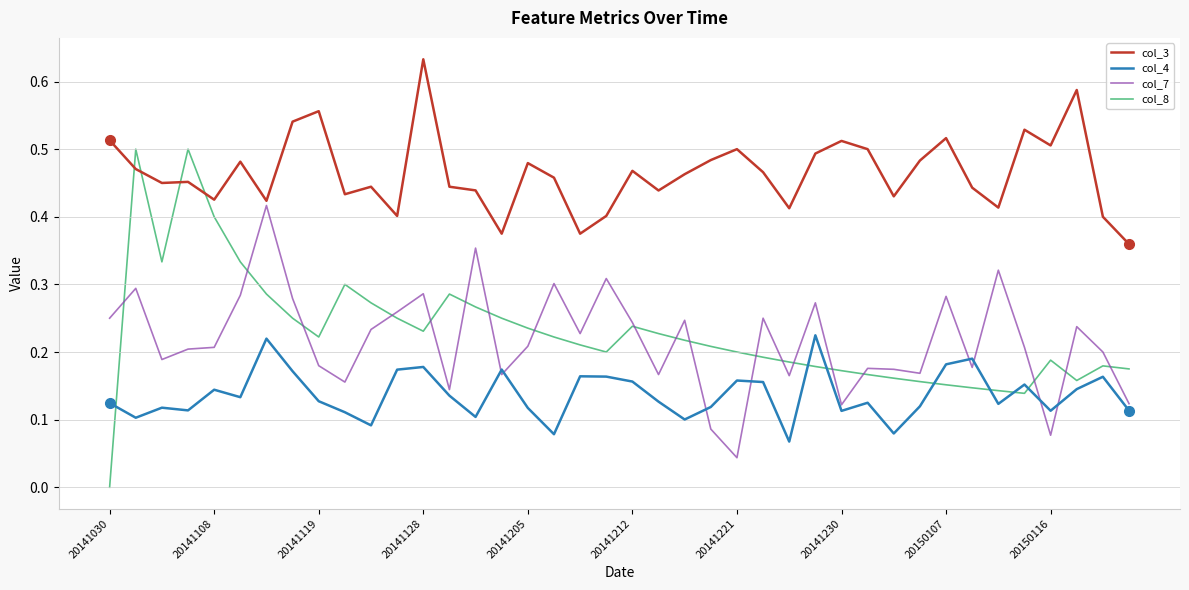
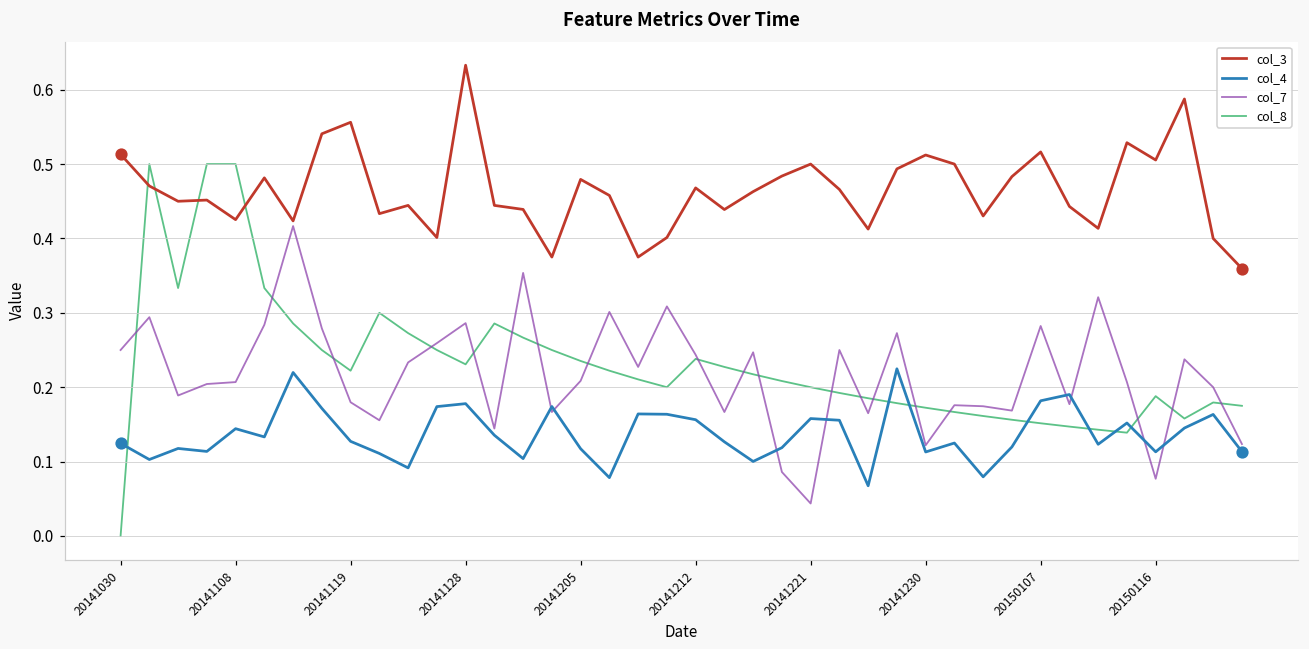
  {
    "col_7": {
      "20141030": 0.25,
      "20141108": 0.21,
      "20141119": 0.18,
      "20141128": 0.29,
      "20141205": 0.21,
      "20141212": 0.24,
      "20141221": 0.04,
      "20141230": 0.12,
      "20150107": 0.28,
      "20150116": 0.08
    },
    "col_8": {
      "20141030": 0.0,
-     "20141108": 0.4,
+     "20141108": 0.5,
      "20141119": 0.22,
      "20141128": 0.23,
      "20141205": 0.24,
      "20141212": 0.24,
      "20141221": 0.2,
      "20141230": 0.17,
      "20150107": 0.15,
      "20150116": 0.19
    }
  }
